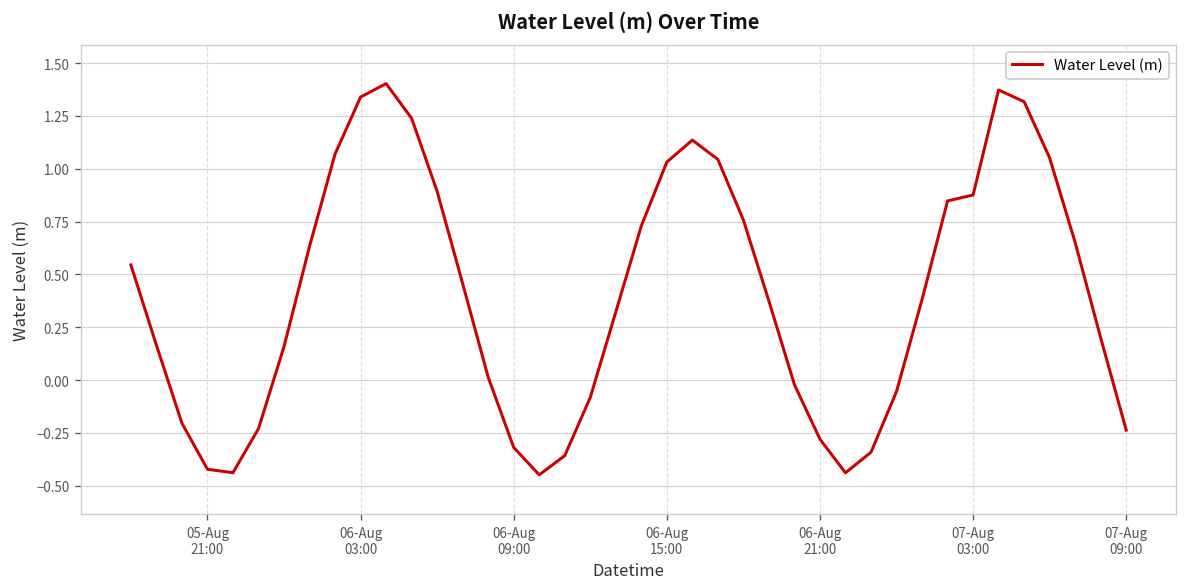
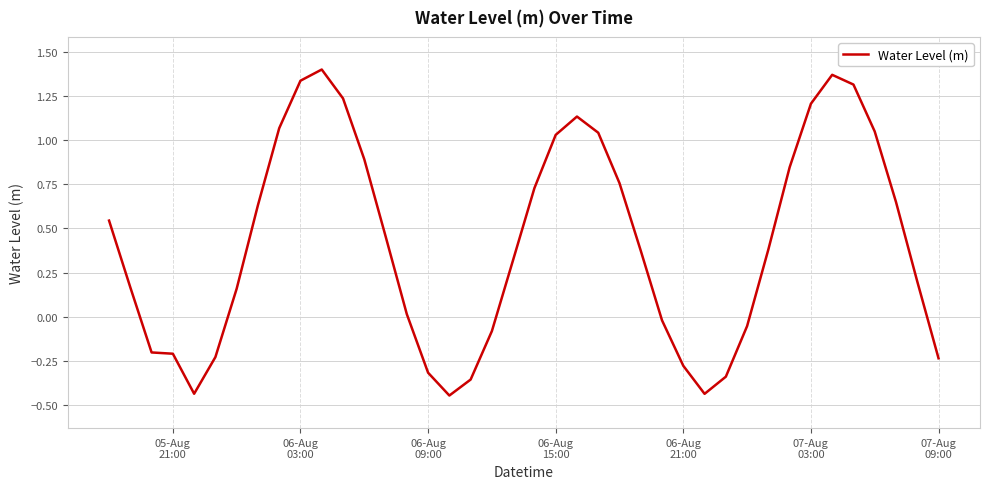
  {
-   "05-Aug 21:00": -0.42,
+   "05-Aug 21:00": -0.21,
    "06-Aug 03:00": 1.34,
    "06-Aug 09:00": -0.32,
    "06-Aug 15:00": 1.03,
    "06-Aug 21:00": -0.28,
-   "07-Aug 03:00": 0.88,
+   "07-Aug 03:00": 1.21,
    "07-Aug 09:00": -0.24
  }
